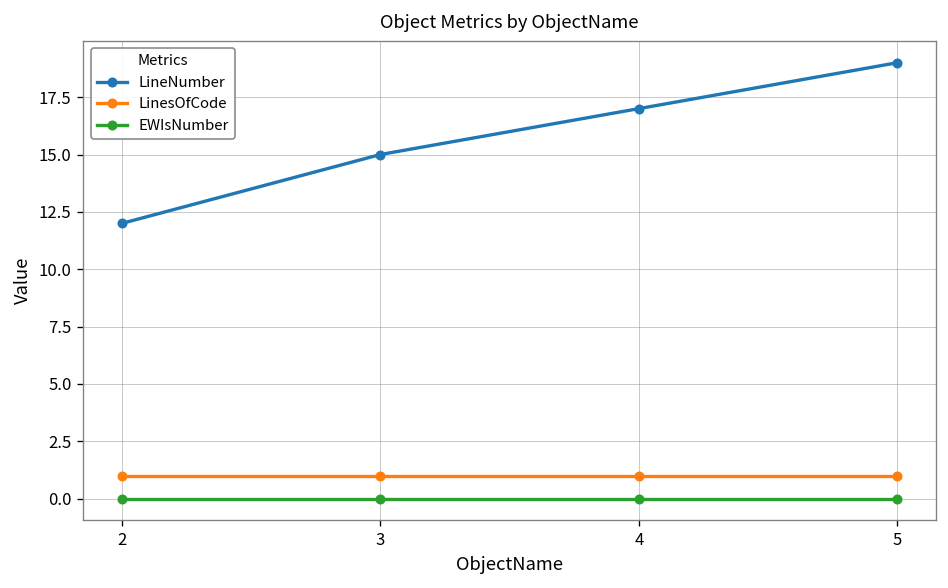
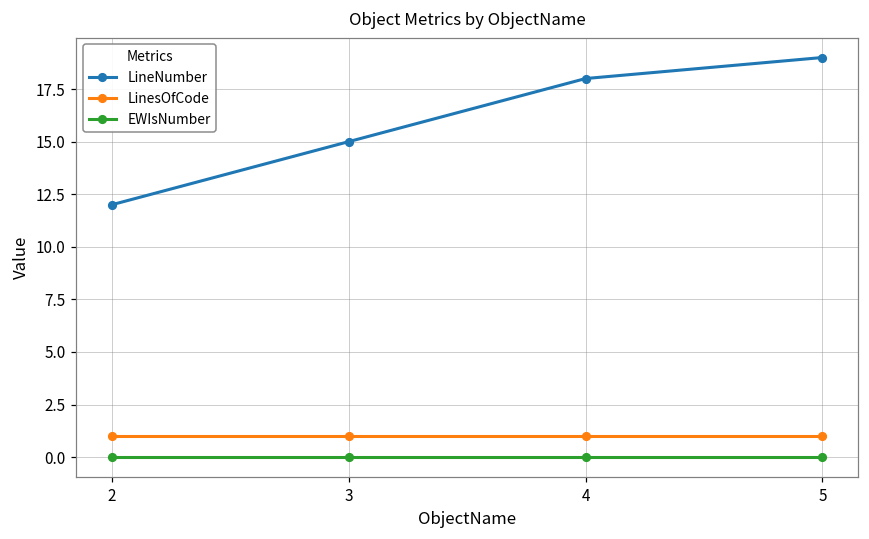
  {
    "LineNumber": {
      "2": 12,
      "3": 15,
-     "4": 17,
+     "4": 18,
      "5": 19
    },
    "LinesOfCode": {
      "2": 1,
      "3": 1,
      "4": 1,
      "5": 1
    },
    "EWIsNumber": {
      "2": 0,
      "3": 0,
      "4": 0,
      "5": 0
    }
  }
